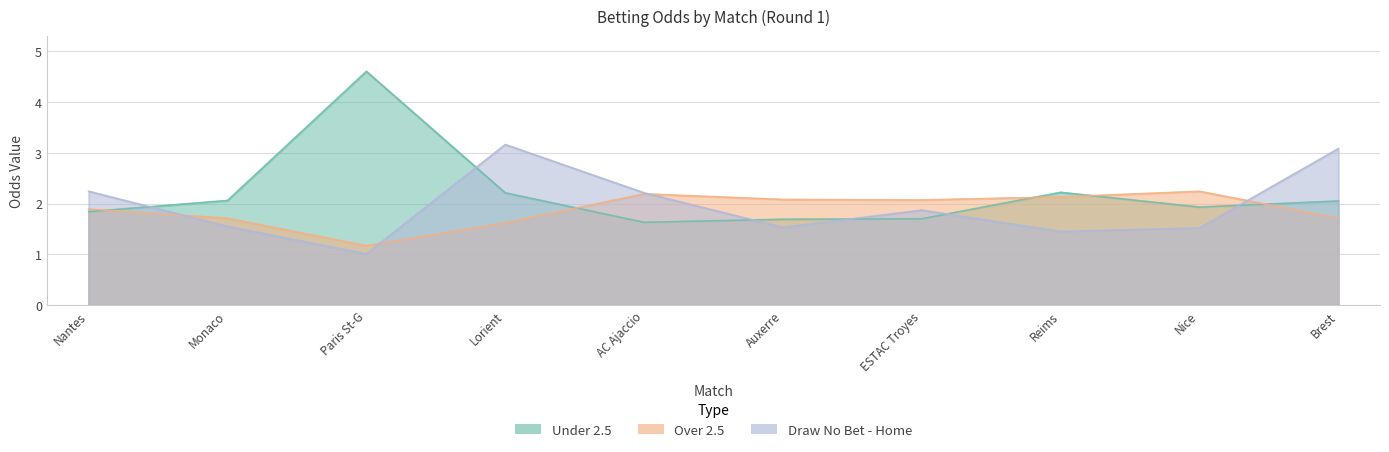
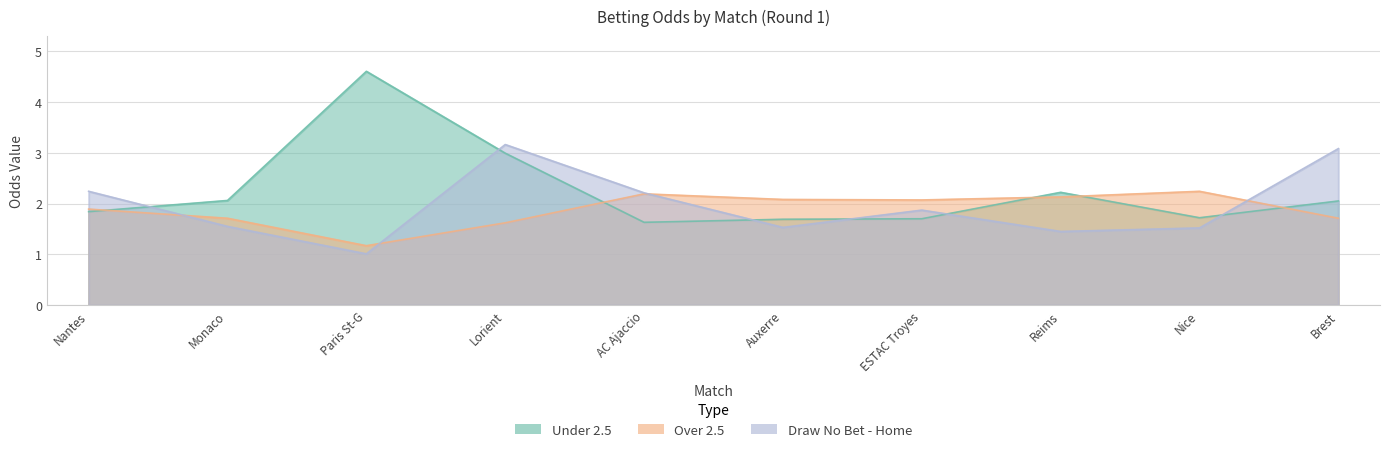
  {
    "Under 2.5": {
      "Monaco": 2.1,
      "Paris St-G": 4.6,
-     "Lorient": 2.2,
+     "Lorient": 3.0,
      "AC Ajaccio": 1.6,
      "Auxerre": 1.7,
      "ESTAC Troyes": 1.7,
      "Reims": 2.2,
-     "Nice": 1.9,
+     "Nice": 1.7,
      "Brest": 2.1
    },
    "Over 2.5": {
      "Monaco": 1.7,
      "Paris St-G": 1.2,
      "Lorient": 1.6,
      "Auxerre": 2.1,
      "ESTAC Troyes": 2.1,
      "Reims": 2.1,
      "Nice": 2.2,
      "Brest": 1.7
    },
    "Draw No Bet - Home": {
      "Nantes": 2.2,
      "Monaco": 1.6,
      "Paris St-G": 1.0,
      "Lorient": 3.2,
      "Auxerre": 1.5,
      "ESTAC Troyes": 1.9,
      "Reims": 1.5,
      "Nice": 1.5,
      "Brest": 3.1
    }
  }
